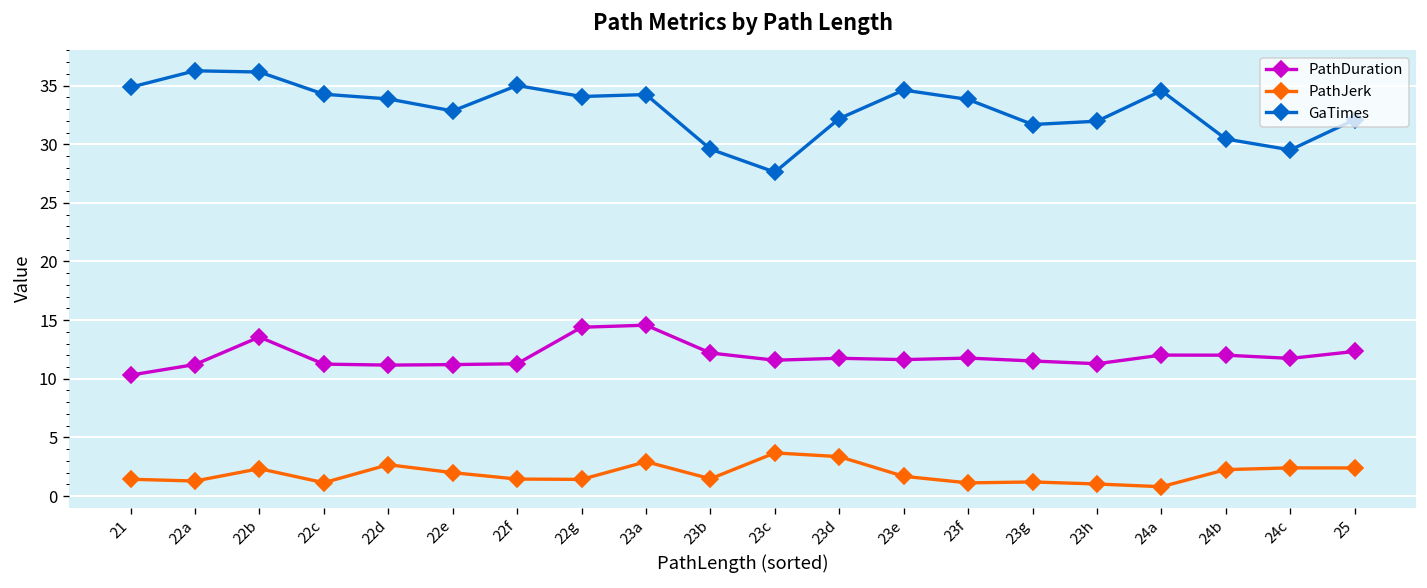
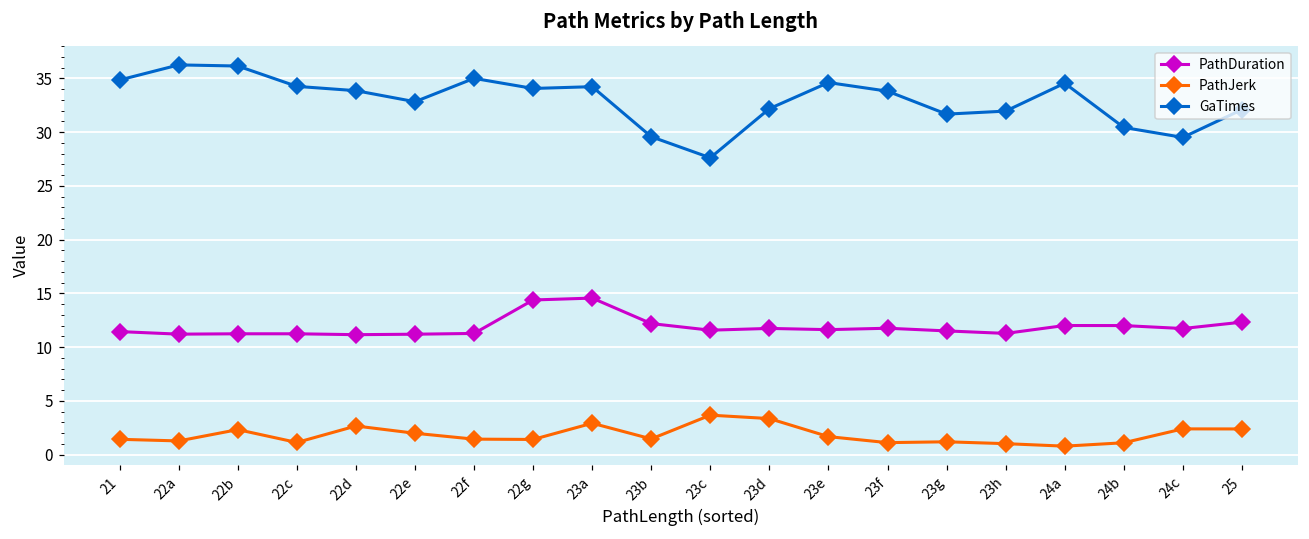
  {
    "PathDuration": {
-     "21": 10,
+     "21": 11,
      "22a": 11,
-     "22b": 14,
+     "22b": 11,
      "22c": 11,
      "22d": 11,
      "22e": 11,
      "22f": 11,
      "22g": 14,
      "23a": 15,
      "23b": 12,
      "23c": 12,
      "23d": 12,
      "23e": 12,
      "23f": 12,
      "23g": 12,
      "23h": 11,
      "24a": 12,
      "24b": 12,
      "24c": 12,
      "25": 12
    },
    "PathJerk": {
      "21": 1,
      "22a": 1,
      "22b": 2,
      "22c": 1,
      "22d": 3,
      "22e": 2,
      "22f": 1,
      "22g": 1,
      "23a": 3,
      "23b": 1,
      "23c": 4,
      "23d": 3,
      "23e": 2,
      "23f": 1,
      "23g": 1,
      "23h": 1,
      "24a": 1,
-     "24b": 2,
+     "24b": 1,
      "24c": 2,
      "25": 2
    },
    "GaTimes": {
      "21": 35,
      "22a": 36,
      "22b": 36,
      "22c": 34,
      "22d": 34,
      "22e": 33,
      "22f": 35,
      "22g": 34,
      "23a": 34,
      "23b": 30,
      "23c": 28,
      "23d": 32,
      "23e": 35,
      "23f": 34,
      "23g": 32,
      "23h": 32,
      "24a": 35,
      "24b": 30,
      "24c": 30
    }
  }
